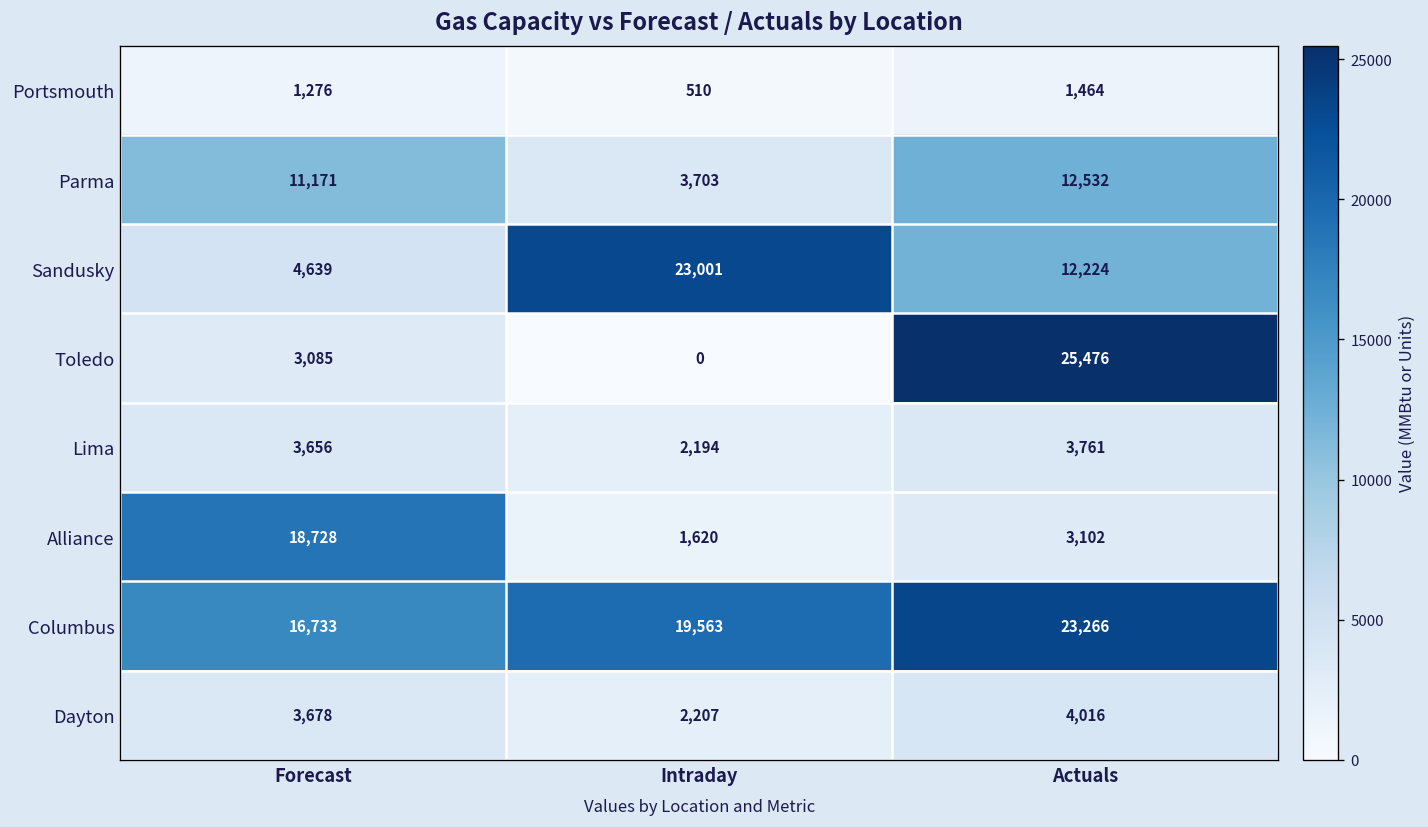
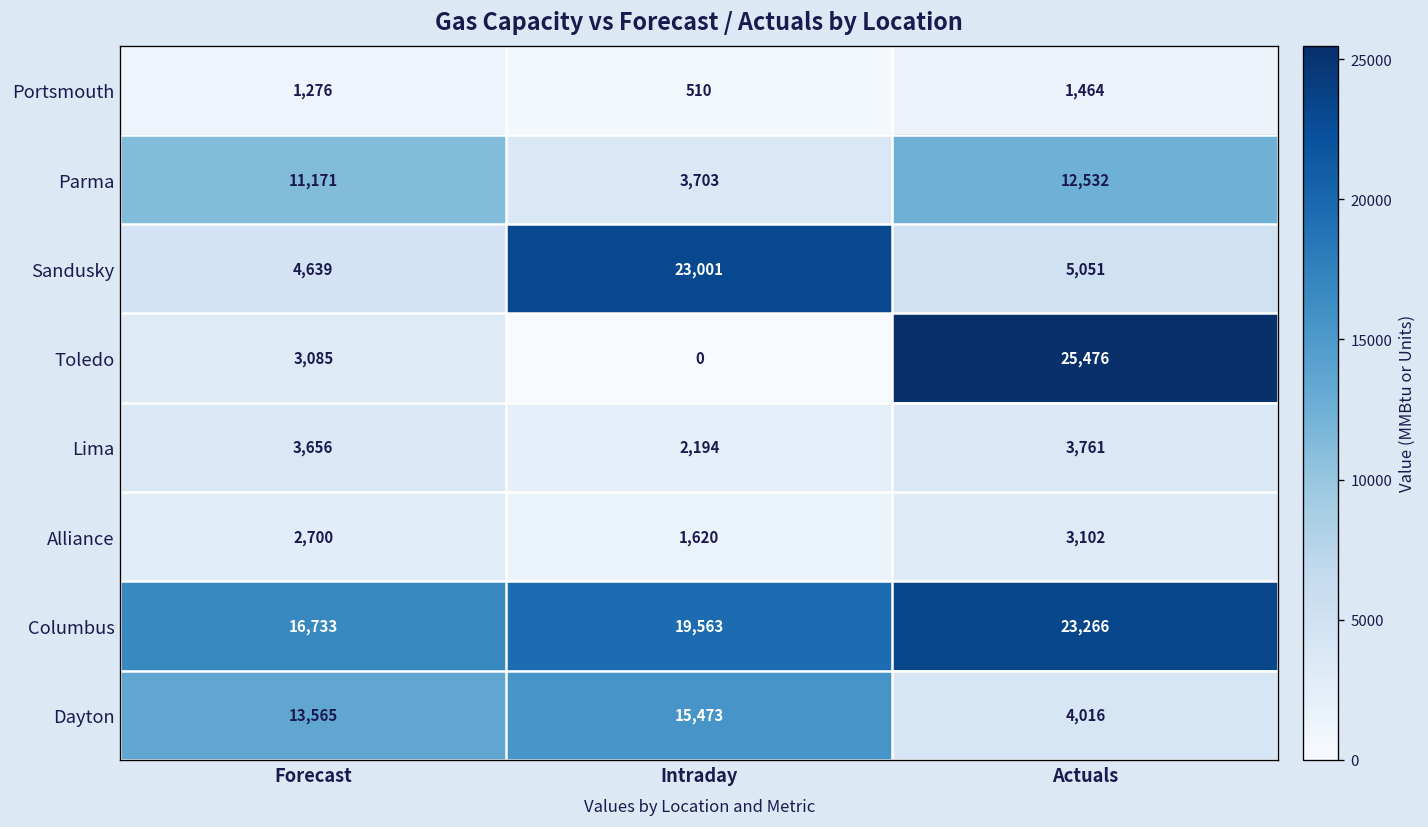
  {
    "Portsmouth": {
      "Forecast": "1,276",
      "Intraday": "510",
      "Actuals": "1,464"
    },
    "Parma": {
      "Forecast": "11,171",
      "Intraday": "3,703",
      "Actuals": "12,532"
    },
    "Sandusky": {
      "Forecast": "4,639",
      "Intraday": "23,001",
-     "Actuals": "12,224"
+     "Actuals": "5,051"
    },
    "Toledo": {
      "Forecast": "3,085",
      "Intraday": "0",
      "Actuals": "25,476"
    },
    "Lima": {
      "Forecast": "3,656",
      "Intraday": "2,194",
      "Actuals": "3,761"
    },
    "Alliance": {
-     "Forecast": "18,728",
+     "Forecast": "2,700",
      "Intraday": "1,620",
      "Actuals": "3,102"
    },
    "Columbus": {
      "Forecast": "16,733",
      "Intraday": "19,563",
      "Actuals": "23,266"
    },
    "Dayton": {
-     "Forecast": "3,678",
-     "Intraday": "2,207",
+     "Forecast": "13,565",
+     "Intraday": "15,473",
      "Actuals": "4,016"
    }
  }
